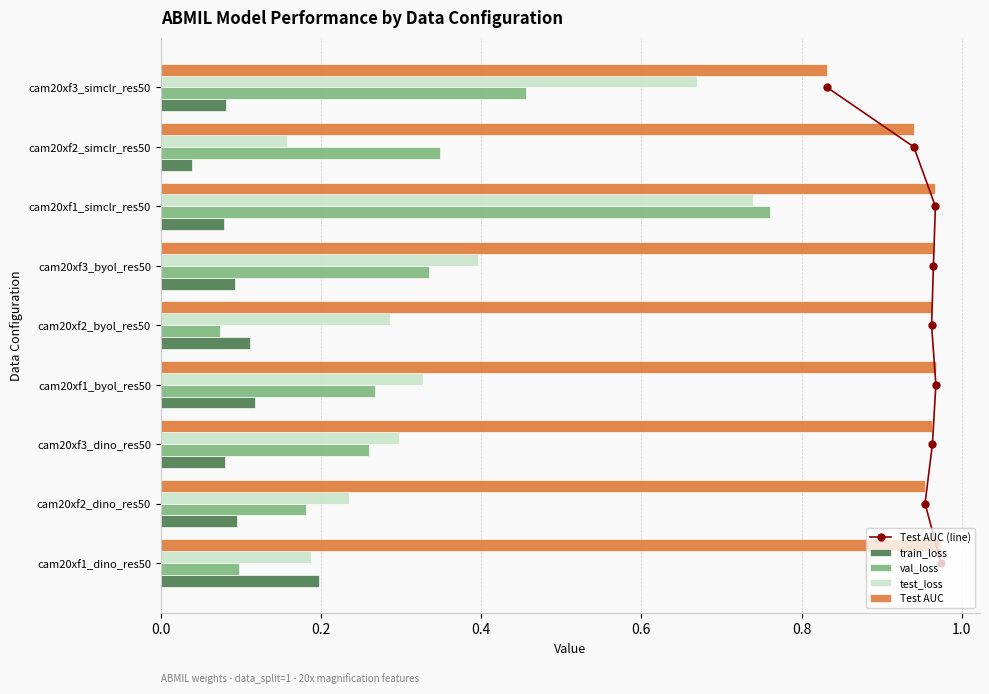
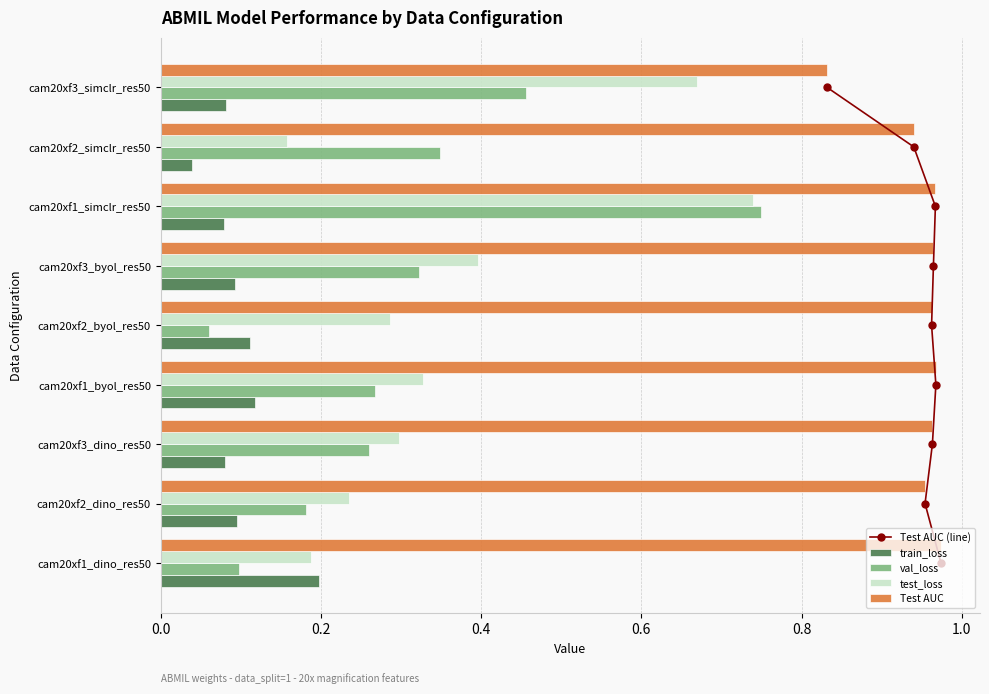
  {
    "train_loss": {
      "cam20xf3_simclr_res50": 0.08,
      "cam20xf2_simclr_res50": 0.04,
      "cam20xf1_simclr_res50": 0.08,
      "cam20xf3_byol_res50": 0.09,
      "cam20xf2_byol_res50": 0.11,
      "cam20xf1_byol_res50": 0.12,
      "cam20xf3_dino_res50": 0.08,
      "cam20xf2_dino_res50": 0.10,
      "cam20xf1_dino_res50": 0.20
    },
    "val_loss": {
      "cam20xf3_simclr_res50": 0.46,
      "cam20xf2_simclr_res50": 0.35,
-     "cam20xf1_simclr_res50": 0.76,
-     "cam20xf3_byol_res50": 0.34,
-     "cam20xf2_byol_res50": 0.07,
+     "cam20xf1_simclr_res50": 0.75,
+     "cam20xf3_byol_res50": 0.32,
+     "cam20xf2_byol_res50": 0.06,
      "cam20xf1_byol_res50": 0.27,
      "cam20xf3_dino_res50": 0.26,
      "cam20xf2_dino_res50": 0.18,
      "cam20xf1_dino_res50": 0.10
    },
    "test_loss": {
      "cam20xf3_simclr_res50": 0.67,
      "cam20xf2_simclr_res50": 0.16,
      "cam20xf1_simclr_res50": 0.74,
      "cam20xf3_byol_res50": 0.40,
      "cam20xf2_byol_res50": 0.29,
      "cam20xf1_byol_res50": 0.33,
      "cam20xf3_dino_res50": 0.30,
      "cam20xf2_dino_res50": 0.24,
      "cam20xf1_dino_res50": 0.19
    },
    "Test AUC": {
      "cam20xf3_simclr_res50": 0.83,
      "cam20xf2_simclr_res50": 0.94,
      "cam20xf1_simclr_res50": 0.97,
      "cam20xf3_byol_res50": 0.96,
      "cam20xf2_byol_res50": 0.96,
      "cam20xf1_byol_res50": 0.97,
      "cam20xf3_dino_res50": 0.96,
      "cam20xf2_dino_res50": 0.95
    }
  }
